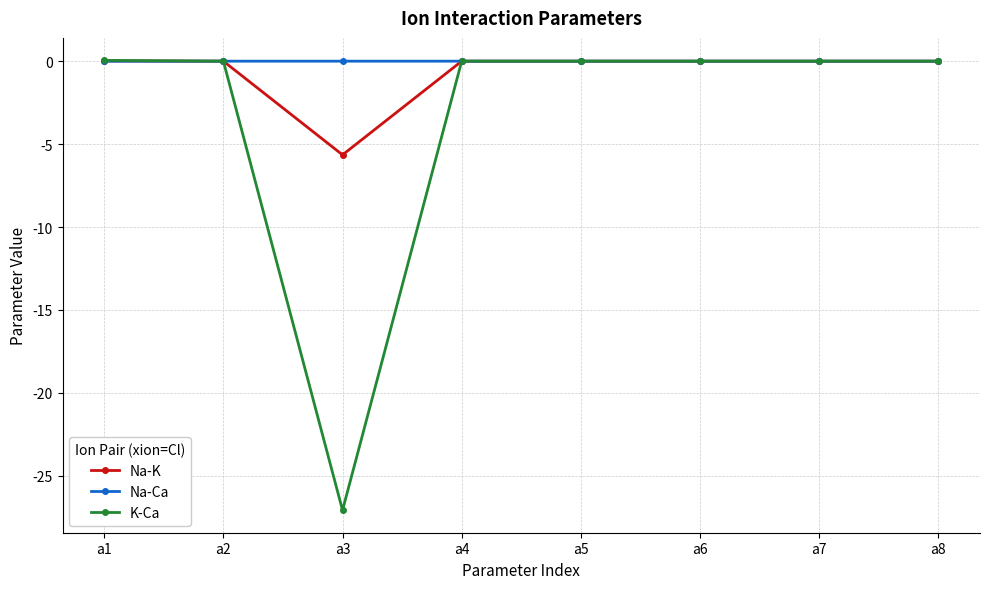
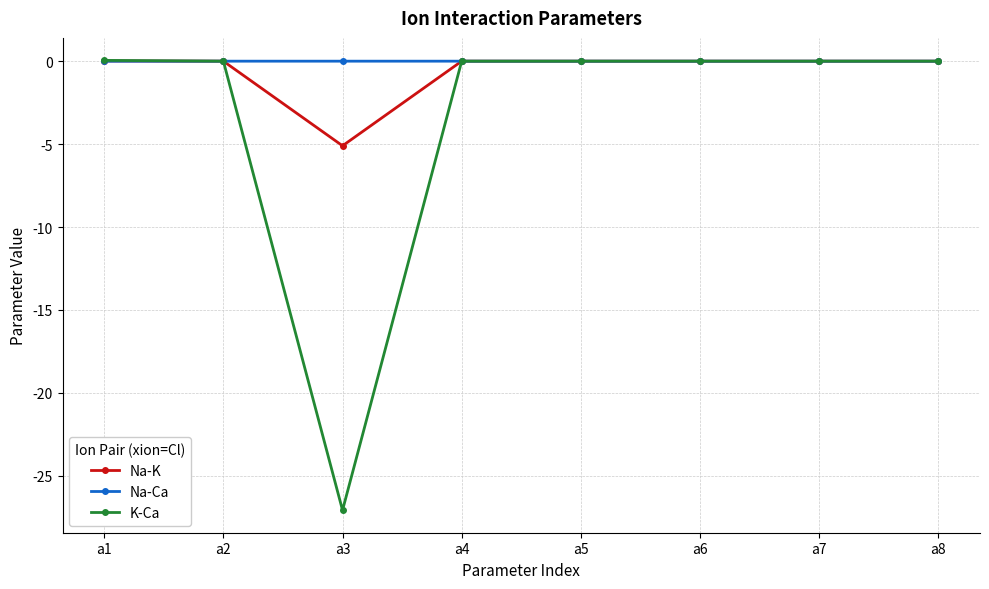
  {
    "Na-K": {
-     "a3": -5.6
+     "a3": -5.1
    },
    "Na-Ca": {
      "a3": 0.0
    },
    "K-Ca": {
      "a3": -27.1
    }
  }
